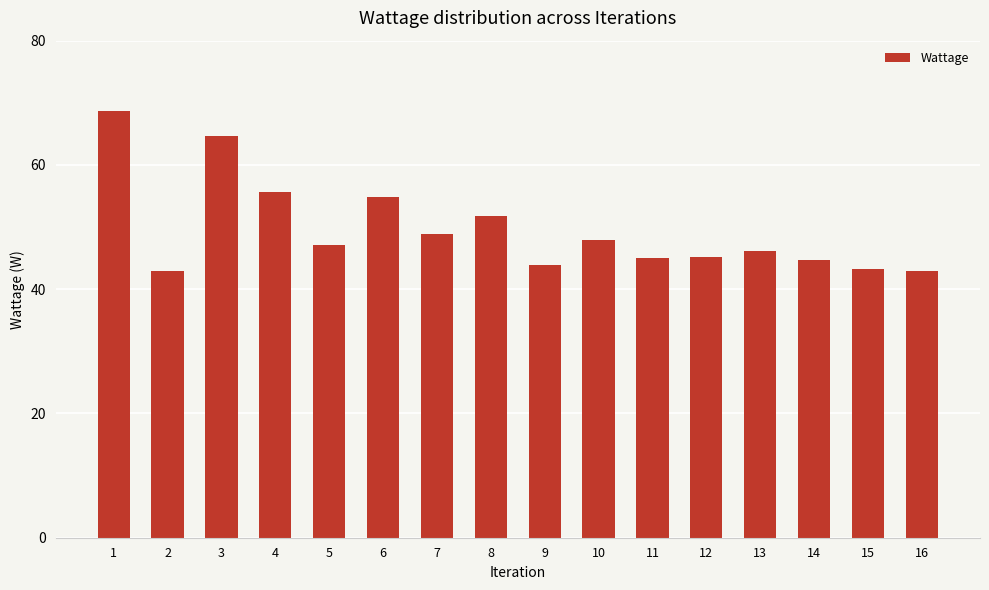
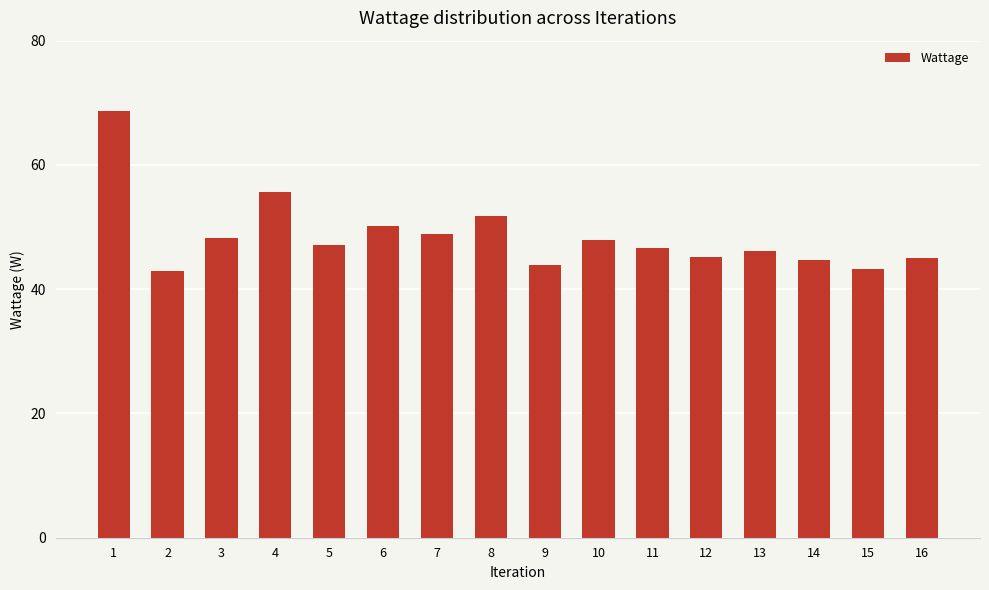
  {
    "1": 69,
    "2": 43,
-   "3": 65,
+   "3": 48,
    "4": 56,
    "5": 47,
-   "6": 55,
+   "6": 50,
    "7": 49,
    "8": 52,
    "9": 44,
    "10": 48,
-   "11": 45,
+   "11": 47,
    "12": 45,
    "13": 46,
    "14": 45,
    "15": 43,
-   "16": 43
+   "16": 45
  }
